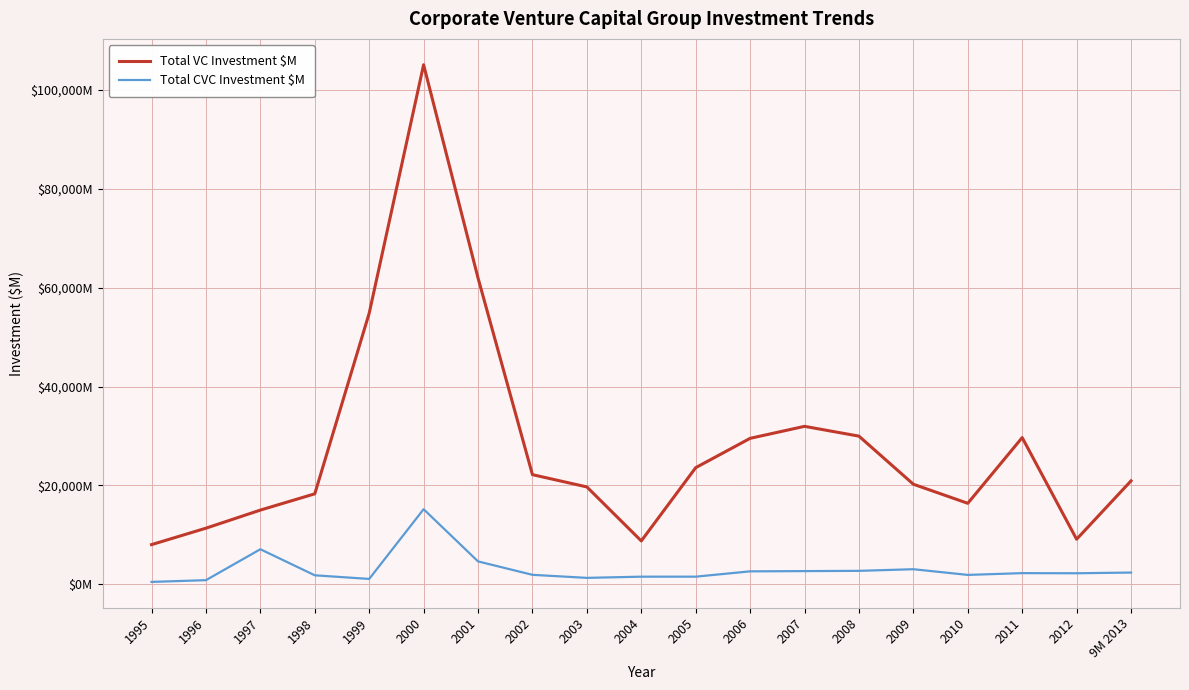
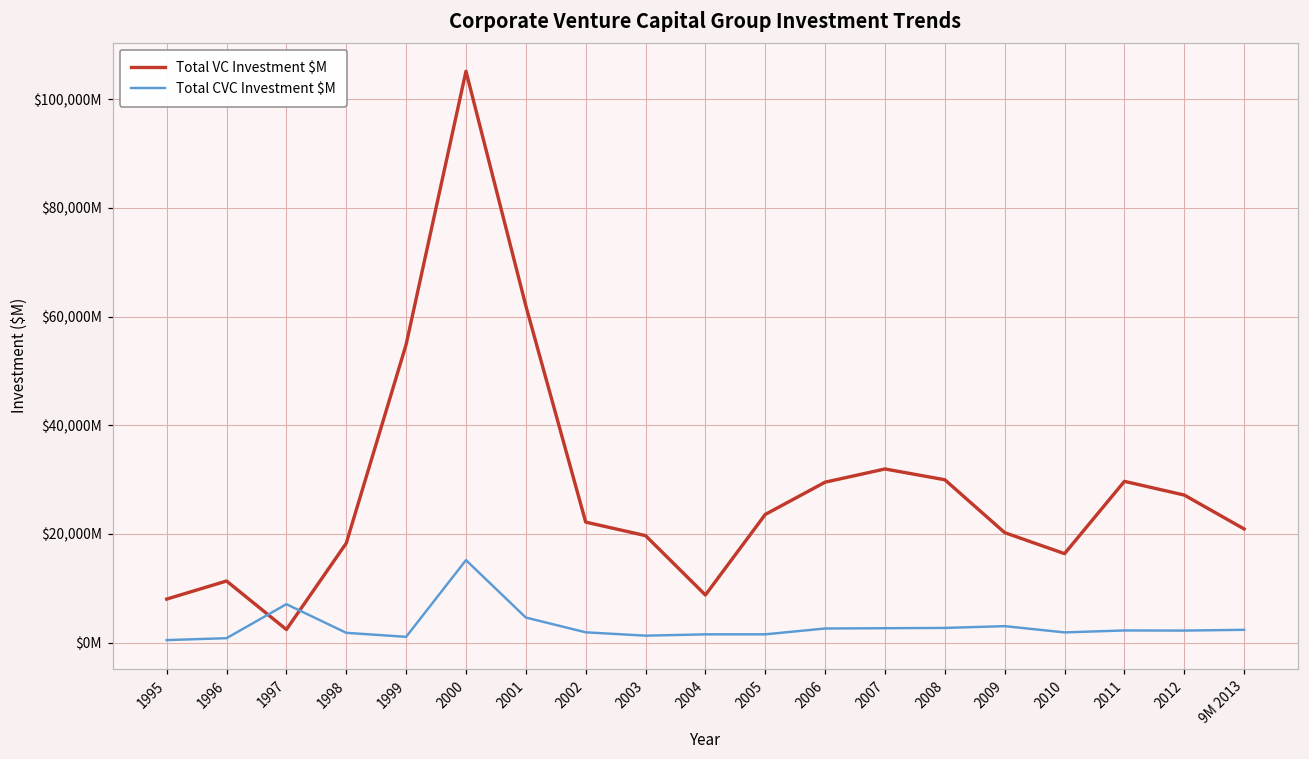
  {
    "Total VC Investment $M": {
      "1995": "$8,000,000,000",
      "1996": "$11,000,000,000",
-     "1997": "$15,000,000,000",
+     "1997": "$2,000,000,000",
      "1998": "$18,000,000,000",
      "1999": "$55,000,000,000",
      "2000": "$105,000,000,000",
      "2001": "$62,000,000,000",
      "2002": "$22,000,000,000",
      "2003": "$20,000,000,000",
      "2004": "$9,000,000,000",
      "2005": "$24,000,000,000",
      "2006": "$30,000,000,000",
      "2007": "$32,000,000,000",
      "2008": "$30,000,000,000",
      "2009": "$20,000,000,000",
      "2010": "$16,000,000,000",
      "2011": "$30,000,000,000",
-     "2012": "$9,000,000,000",
+     "2012": "$27,000,000,000",
      "9M 2013": "$21,000,000,000"
    },
    "Total CVC Investment $M": {
      "1995": "$0",
      "1996": "$1,000,000,000",
      "1997": "$7,000,000,000",
      "1998": "$2,000,000,000",
      "1999": "$1,000,000,000",
      "2000": "$15,000,000,000",
      "2001": "$5,000,000,000",
      "2002": "$2,000,000,000",
      "2003": "$1,000,000,000",
      "2004": "$2,000,000,000",
      "2005": "$2,000,000,000",
      "2006": "$3,000,000,000",
      "2007": "$3,000,000,000",
      "2008": "$3,000,000,000",
      "2009": "$3,000,000,000",
      "2010": "$2,000,000,000",
      "2011": "$2,000,000,000",
      "2012": "$2,000,000,000",
      "9M 2013": "$2,000,000,000"
    }
  }
